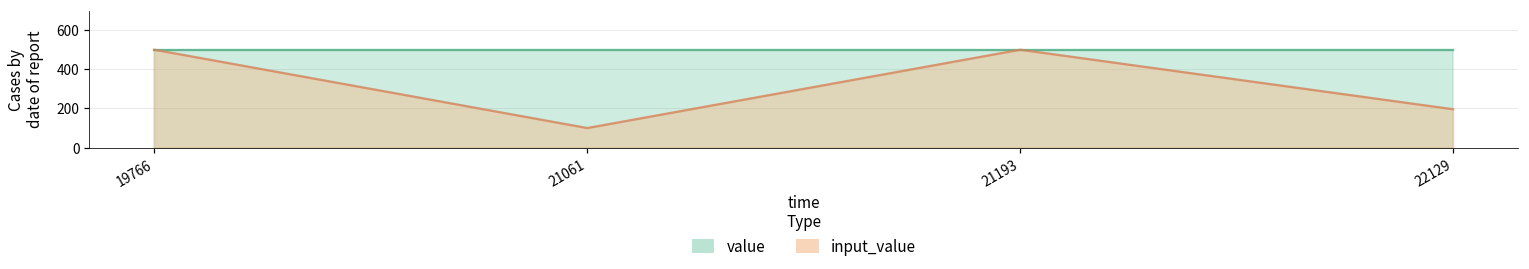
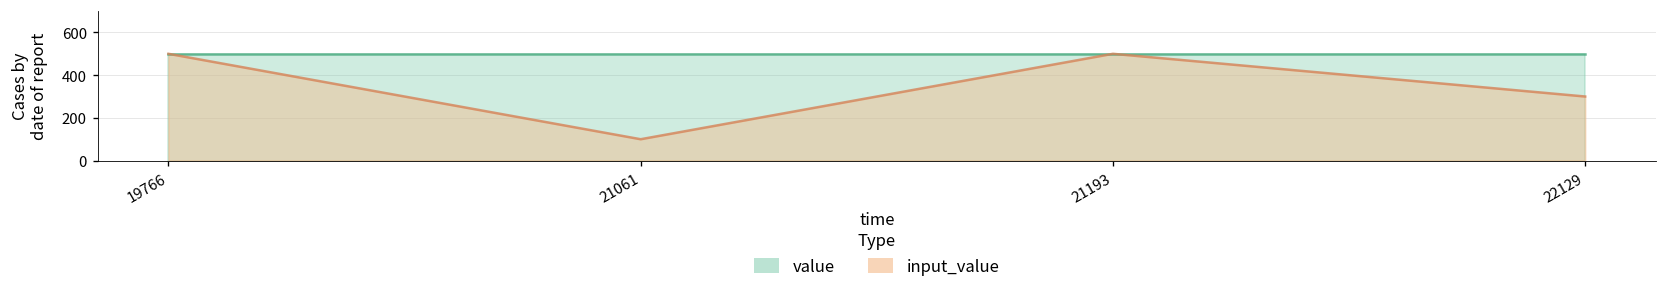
  {
    "value": {
      "21061": 500,
      "22129": 500
    },
    "input_value": {
      "21061": 100,
-     "22129": 200
+     "22129": 300
    }
  }
